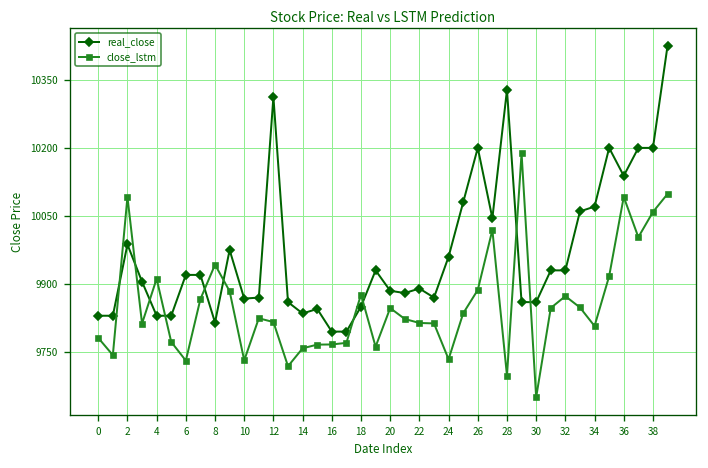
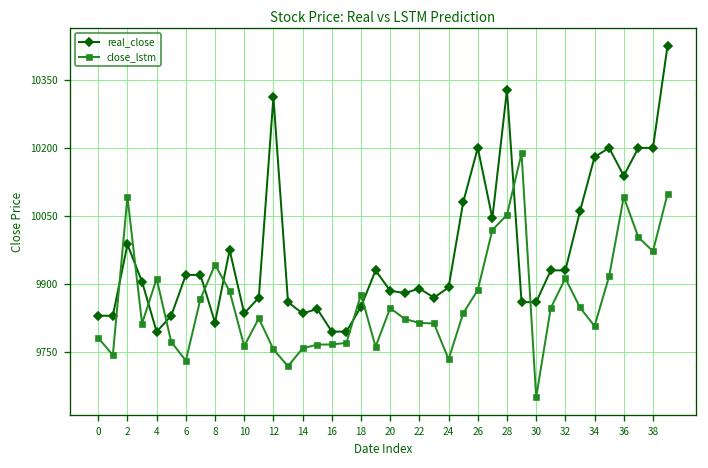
  {
    "real_close": {
      "0": 9830,
      "2": 9990,
-     "4": 9830,
+     "4": 9790,
      "6": 9920,
      "8": 9820,
-     "10": 9870,
+     "10": 9840,
      "12": 10310,
      "14": 9840,
      "16": 9800,
      "18": 9850,
      "20": 9890,
      "22": 9890,
-     "24": 9960,
+     "24": 9890,
      "26": 10200,
      "28": 10330,
      "30": 9860,
      "32": 9930,
-     "34": 10070,
+     "34": 10180,
      "36": 10140,
      "38": 10200
    },
    "close_lstm": {
      "0": 9780,
      "2": 10090,
      "4": 9910,
      "6": 9730,
      "8": 9940,
-     "10": 9730,
-     "12": 9820,
+     "10": 9760,
+     "12": 9760,
      "14": 9760,
      "16": 9770,
      "18": 9880,
      "20": 9850,
      "22": 9810,
      "24": 9730,
      "26": 9890,
-     "28": 9700,
+     "28": 10050,
      "30": 9650,
-     "32": 9870,
+     "32": 9910,
      "34": 9810,
      "36": 10090,
-     "38": 10060
+     "38": 9970
    }
  }
